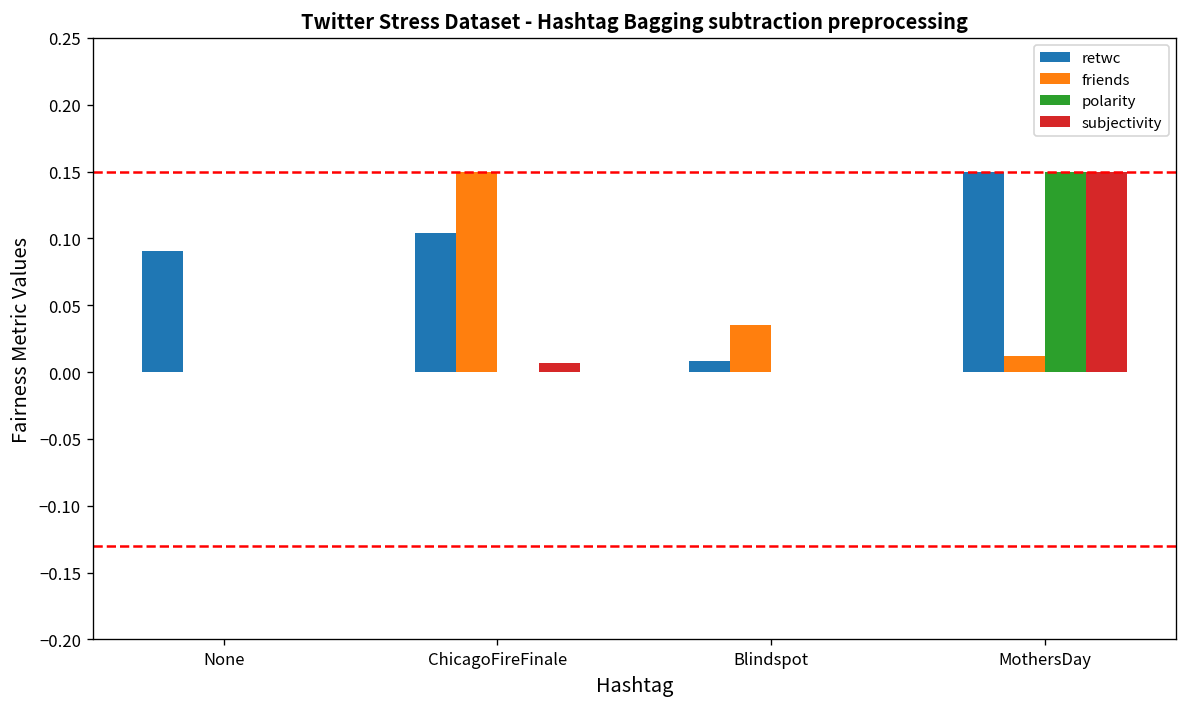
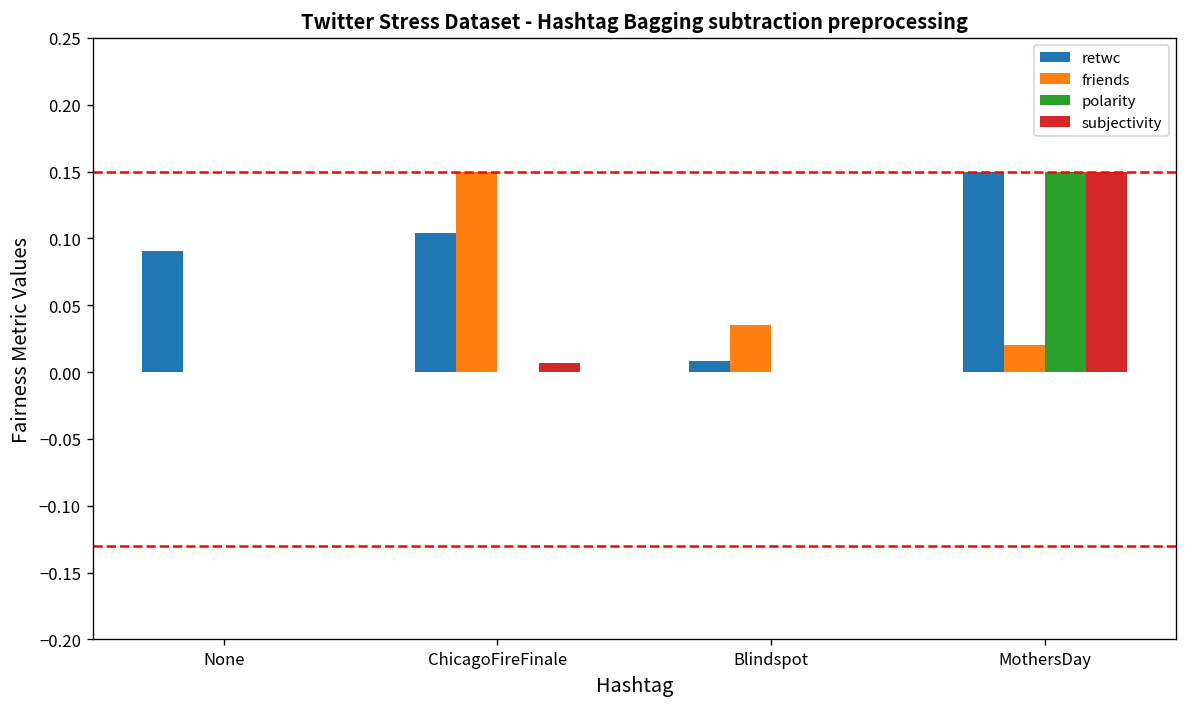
  {
    "retwc": {
      "None": 0.091,
      "ChicagoFireFinale": 0.104,
      "Blindspot": 0.008,
      "MothersDay": 0.150
    },
    "friends": {
      "ChicagoFireFinale": 0.150,
      "Blindspot": 0.035,
-     "MothersDay": 0.012
+     "MothersDay": 0.020
    },
    "polarity": {
      "None": 0.000,
      "ChicagoFireFinale": 0.000,
      "Blindspot": 0.000,
      "MothersDay": 0.150
    },
    "subjectivity": {
      "None": 0.000,
      "ChicagoFireFinale": 0.007,
      "Blindspot": 0.000,
      "MothersDay": 0.150
    }
  }
